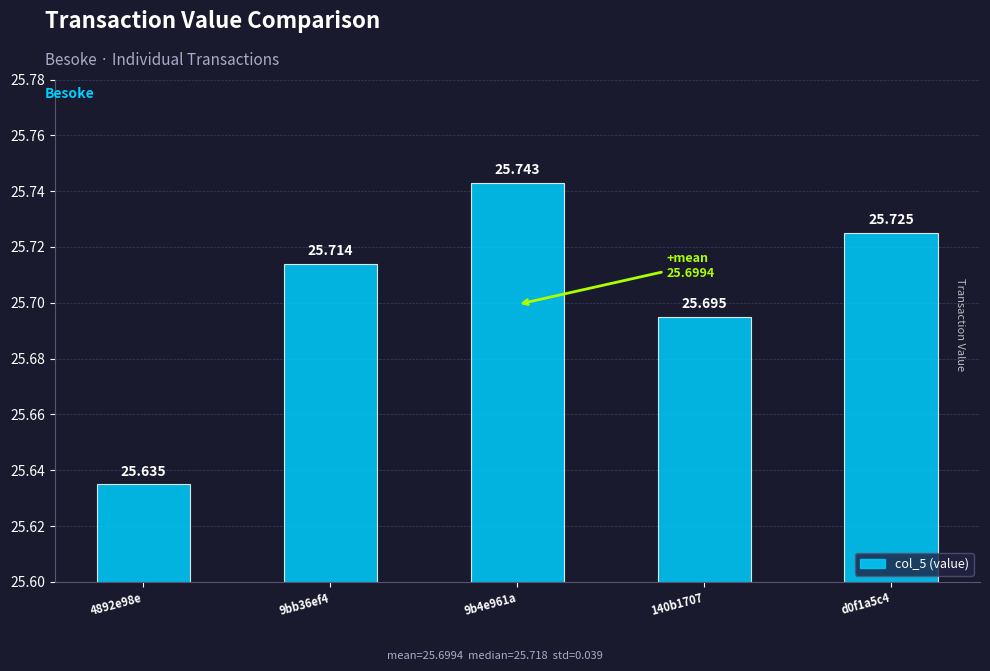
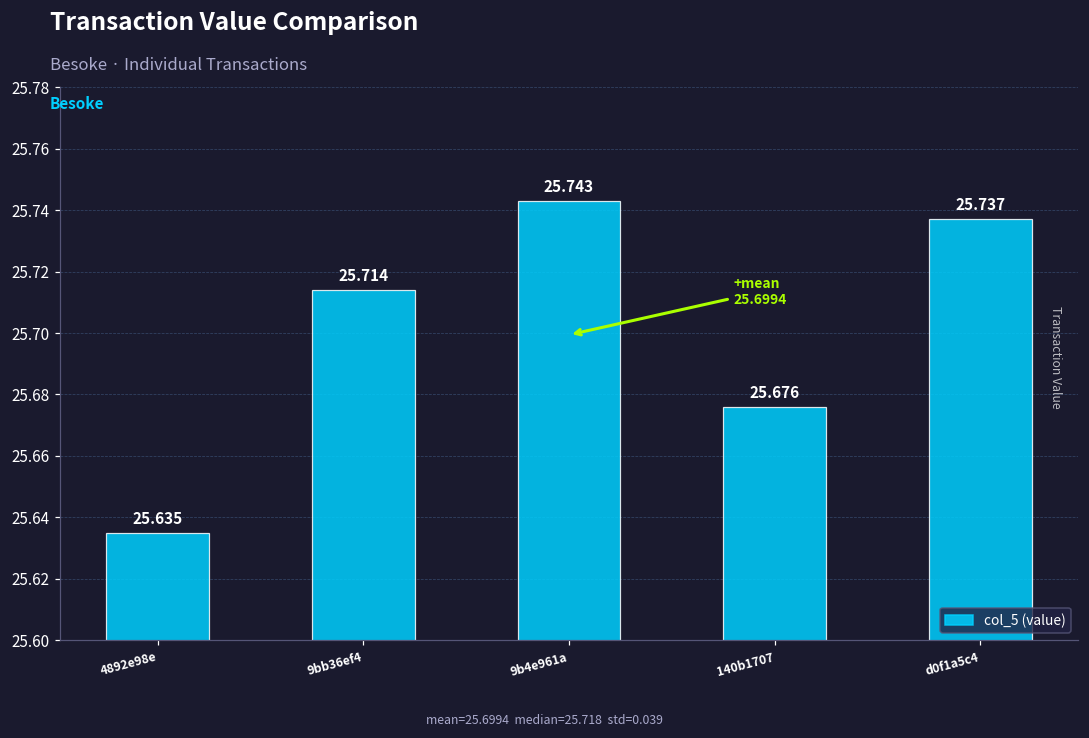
  {
    "4892e98e": 25.635,
    "9bb36ef4": 25.714,
    "9b4e961a": 25.743,
-   "140b1707": 25.695,
-   "d0f1a5c4": 25.725
+   "140b1707": 25.676,
+   "d0f1a5c4": 25.737
  }
